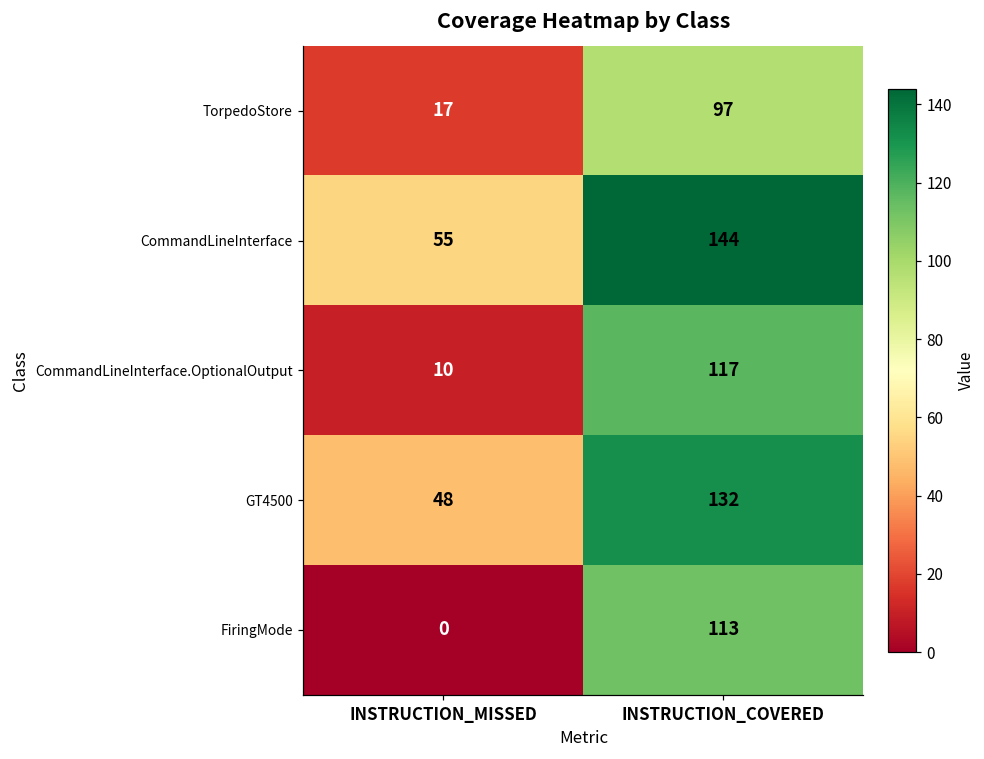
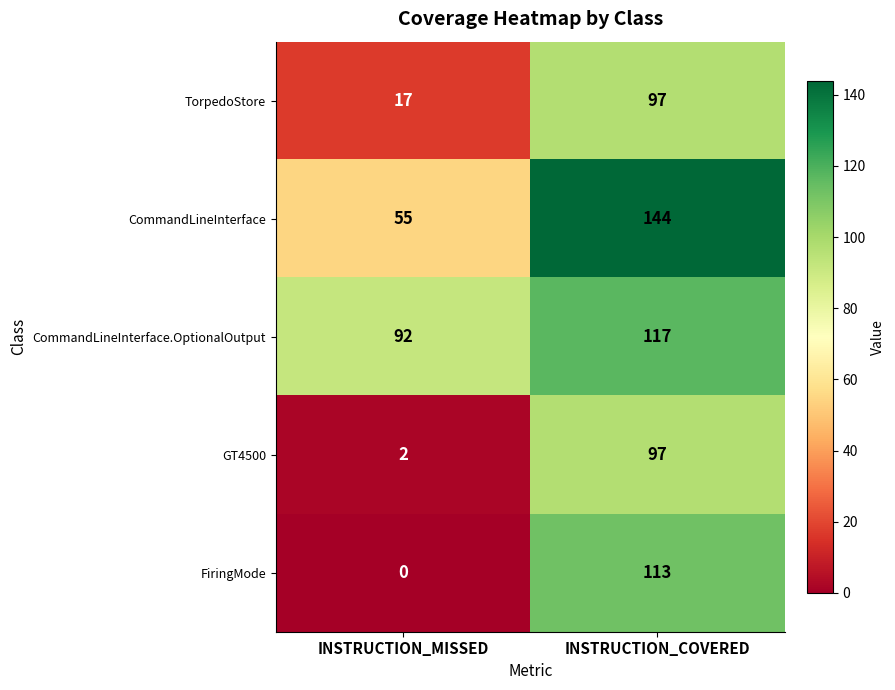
  {
    "TorpedoStore": {
      "INSTRUCTION_MISSED": 17,
      "INSTRUCTION_COVERED": 97
    },
    "CommandLineInterface": {
      "INSTRUCTION_MISSED": 55,
      "INSTRUCTION_COVERED": 144
    },
    "CommandLineInterface.OptionalOutput": {
-     "INSTRUCTION_MISSED": 10,
+     "INSTRUCTION_MISSED": 92,
      "INSTRUCTION_COVERED": 117
    },
    "GT4500": {
-     "INSTRUCTION_MISSED": 48,
-     "INSTRUCTION_COVERED": 132
+     "INSTRUCTION_MISSED": 2,
+     "INSTRUCTION_COVERED": 97
    },
    "FiringMode": {
      "INSTRUCTION_MISSED": 0,
      "INSTRUCTION_COVERED": 113
    }
  }
